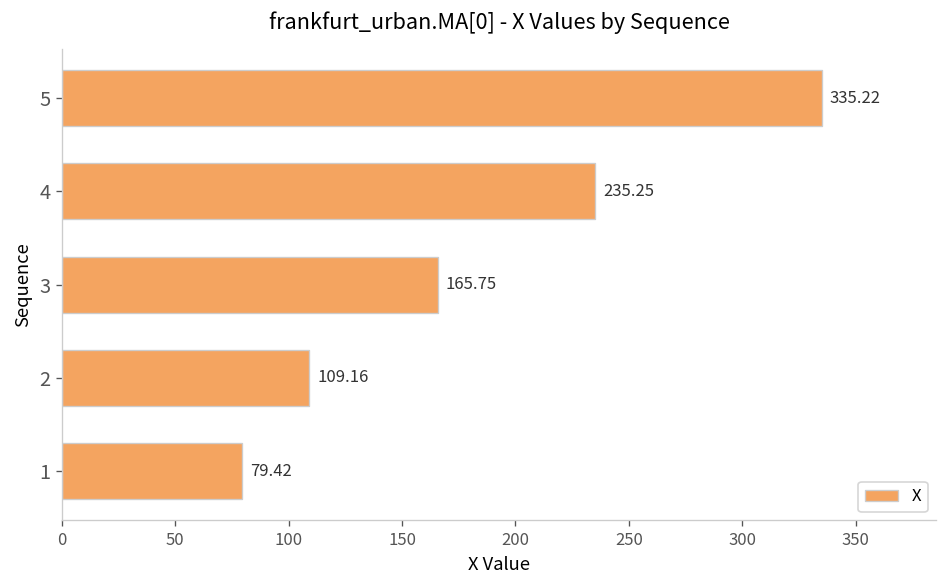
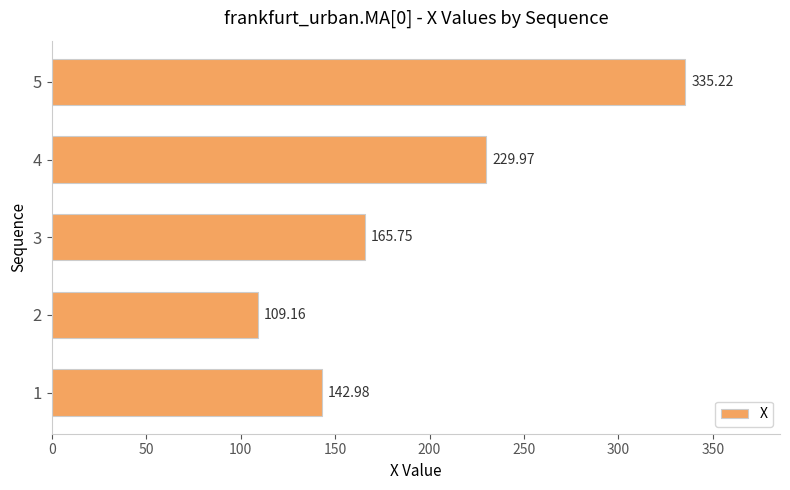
  {
    "5": 335.22,
-   "4": 235.25,
+   "4": 229.97,
    "3": 165.75,
    "2": 109.16,
-   "1": 79.42
+   "1": 142.98
  }
